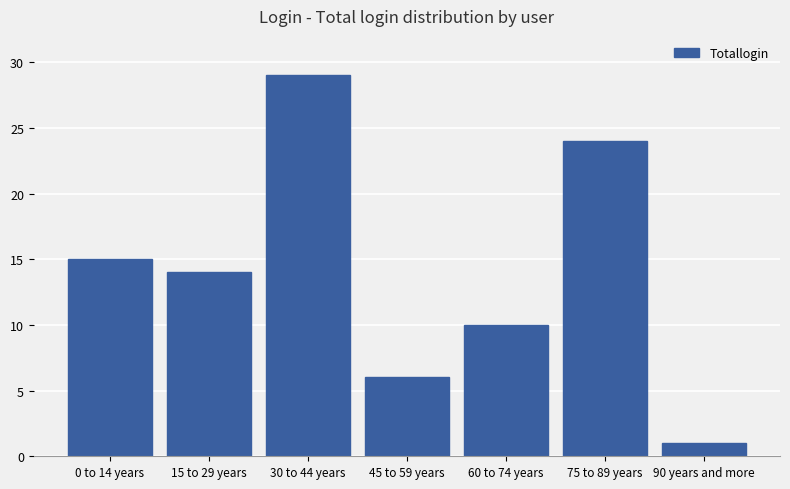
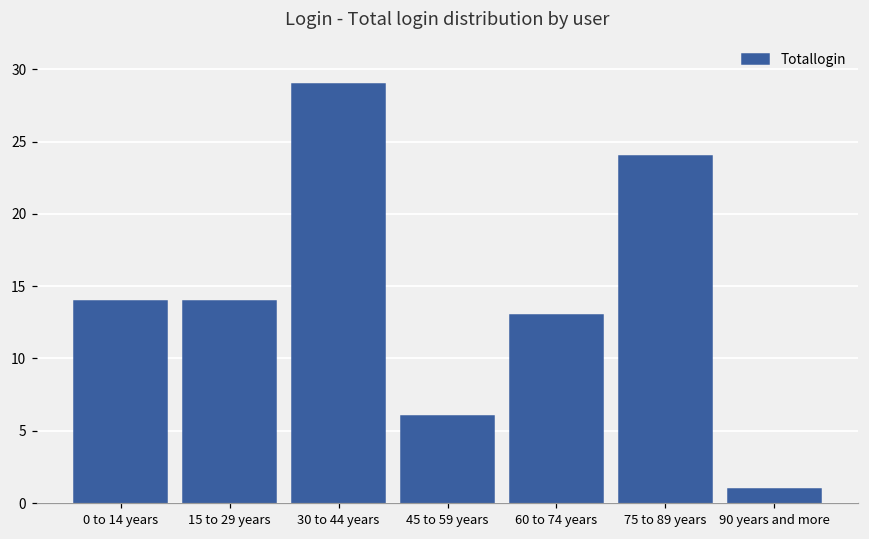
  {
-   "0 to 14 years": 15,
+   "0 to 14 years": 14,
    "15 to 29 years": 14,
    "30 to 44 years": 29,
    "45 to 59 years": 6,
-   "60 to 74 years": 10,
+   "60 to 74 years": 13,
    "75 to 89 years": 24,
    "90 years and more": 1
  }
